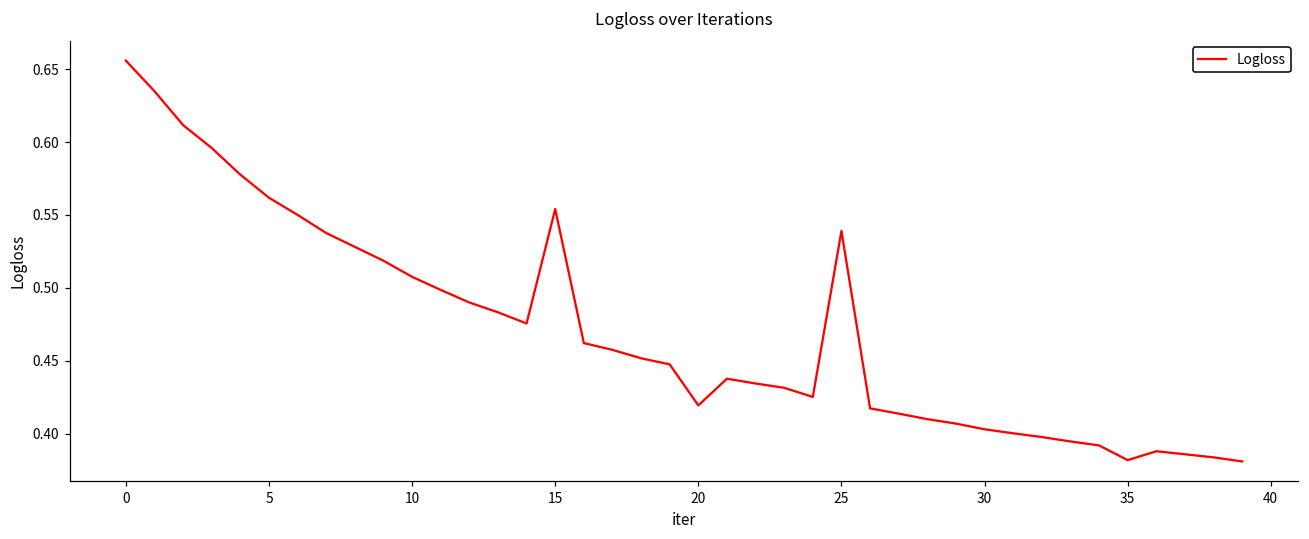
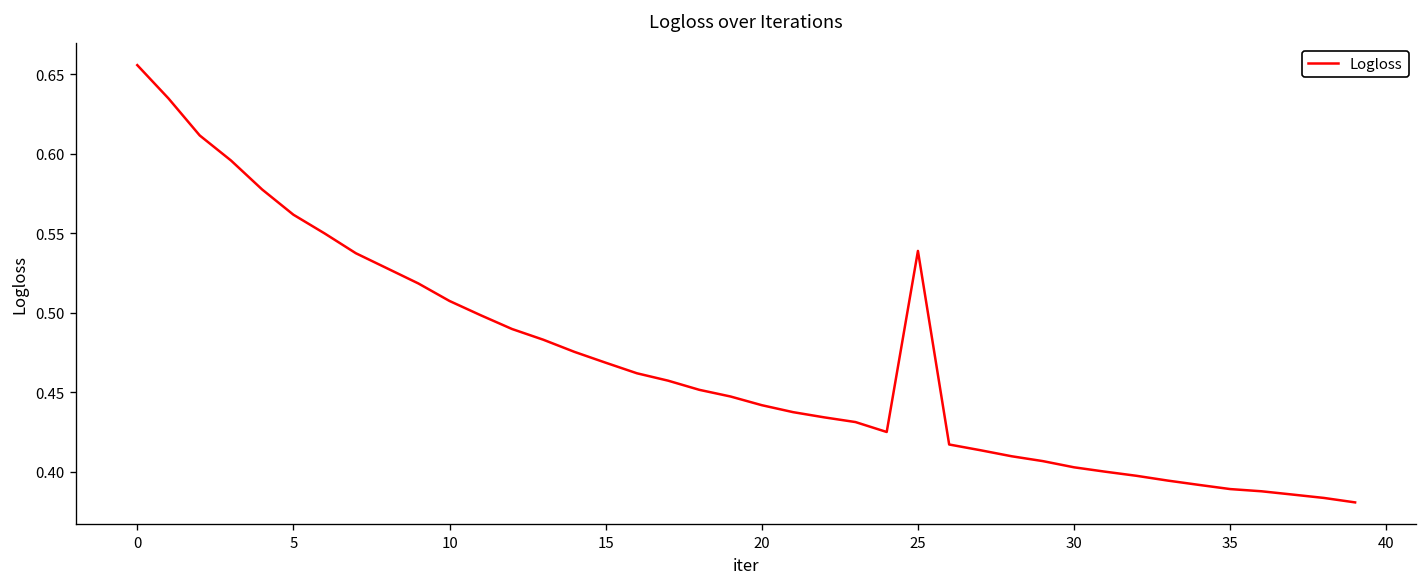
  {
    "0": 0.656,
    "5": 0.562,
    "10": 0.508,
-   "15": 0.554,
-   "20": 0.419,
+   "15": 0.469,
+   "20": 0.442,
    "25": 0.539,
    "30": 0.403,
-   "35": 0.382
+   "35": 0.389
  }
